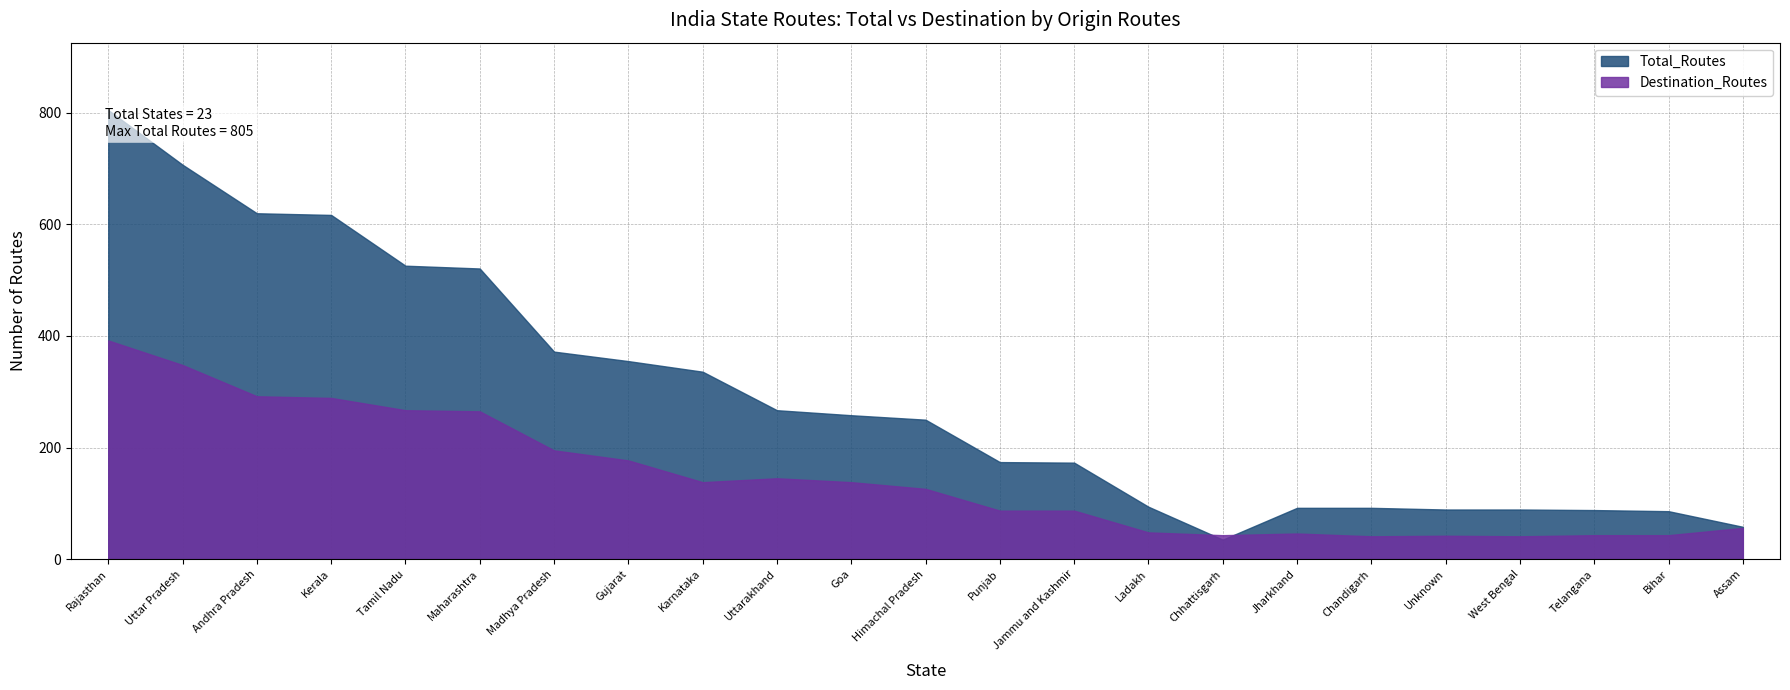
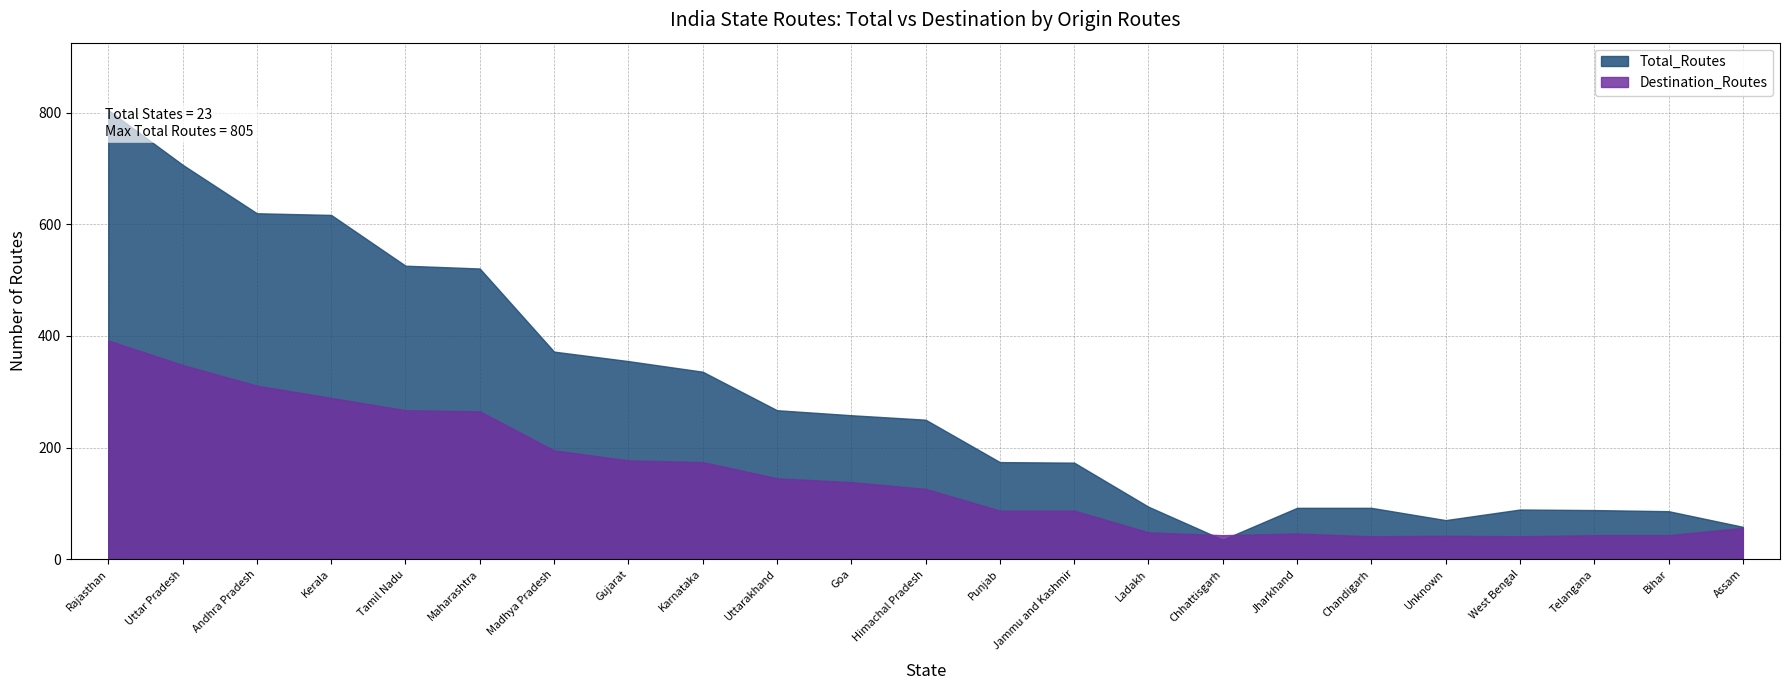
  {
    "Total_Routes": {
      "Uttar Pradesh": 710,
      "Andhra Pradesh": 620,
      "Kerala": 620,
      "Tamil Nadu": 530,
      "Maharashtra": 520,
      "Madhya Pradesh": 370,
      "Gujarat": 360,
      "Karnataka": 340,
      "Uttarakhand": 270,
      "Goa": 260,
      "Himachal Pradesh": 250,
      "Punjab": 170,
      "Jammu and Kashmir": 170,
      "Ladakh": 90,
      "Chhattisgarh": 40,
      "Jharkhand": 90,
      "Chandigarh": 90,
-     "Unknown": 90,
+     "Unknown": 70,
      "West Bengal": 90,
      "Telangana": 90,
      "Bihar": 90
    },
    "Destination_Routes": {
      "Rajasthan": 390,
      "Uttar Pradesh": 350,
-     "Andhra Pradesh": 290,
+     "Andhra Pradesh": 310,
      "Kerala": 290,
      "Tamil Nadu": 270,
      "Maharashtra": 270,
      "Madhya Pradesh": 200,
      "Gujarat": 180,
-     "Karnataka": 140,
+     "Karnataka": 170,
      "Uttarakhand": 150,
      "Goa": 140,
      "Himachal Pradesh": 130,
      "Punjab": 90,
      "Jammu and Kashmir": 90,
      "Ladakh": 50,
      "Chhattisgarh": 40,
      "Jharkhand": 50,
      "Chandigarh": 40,
      "Unknown": 40,
      "West Bengal": 40,
      "Telangana": 40,
      "Bihar": 40
    }
  }
